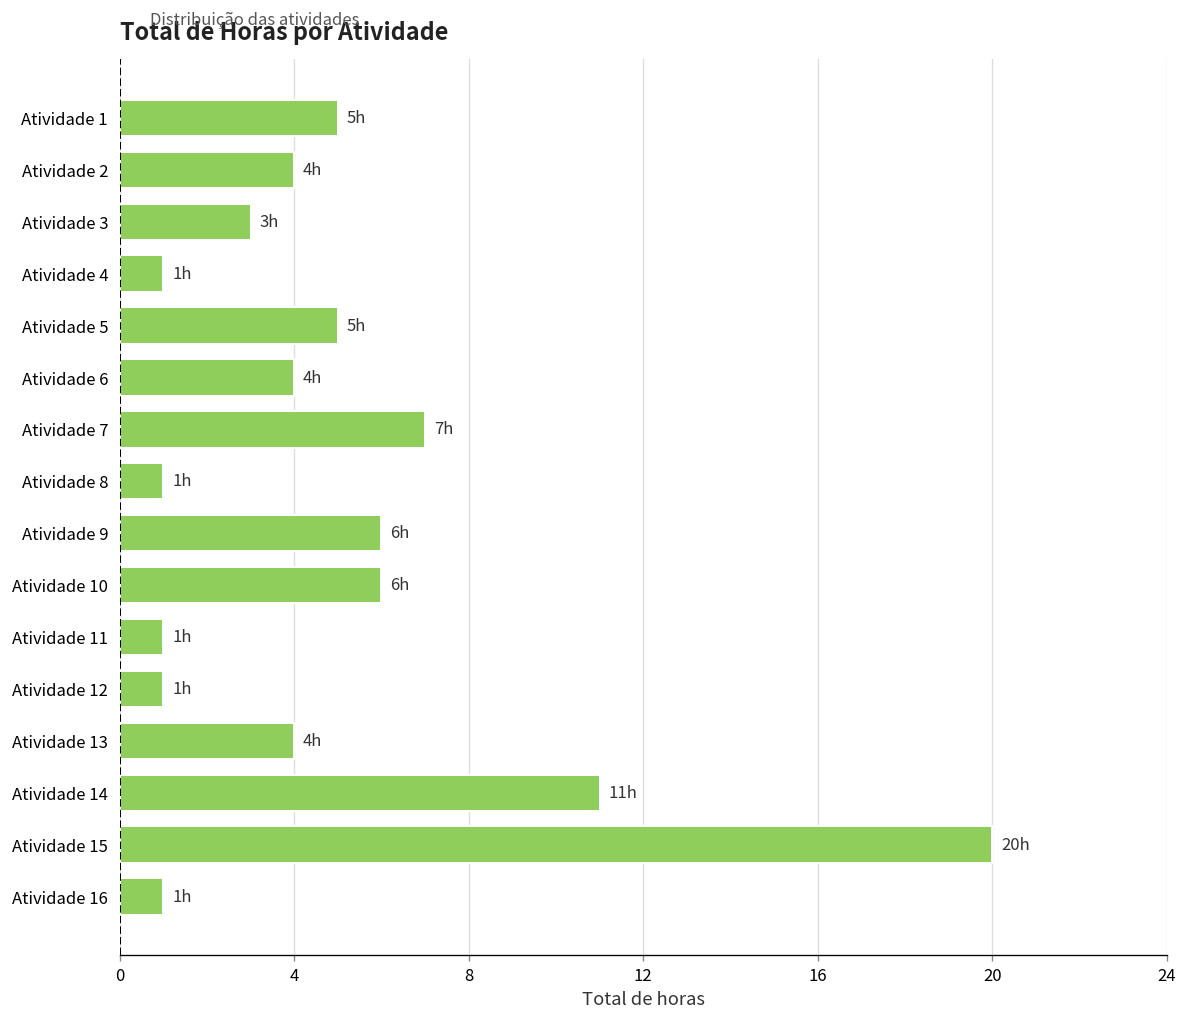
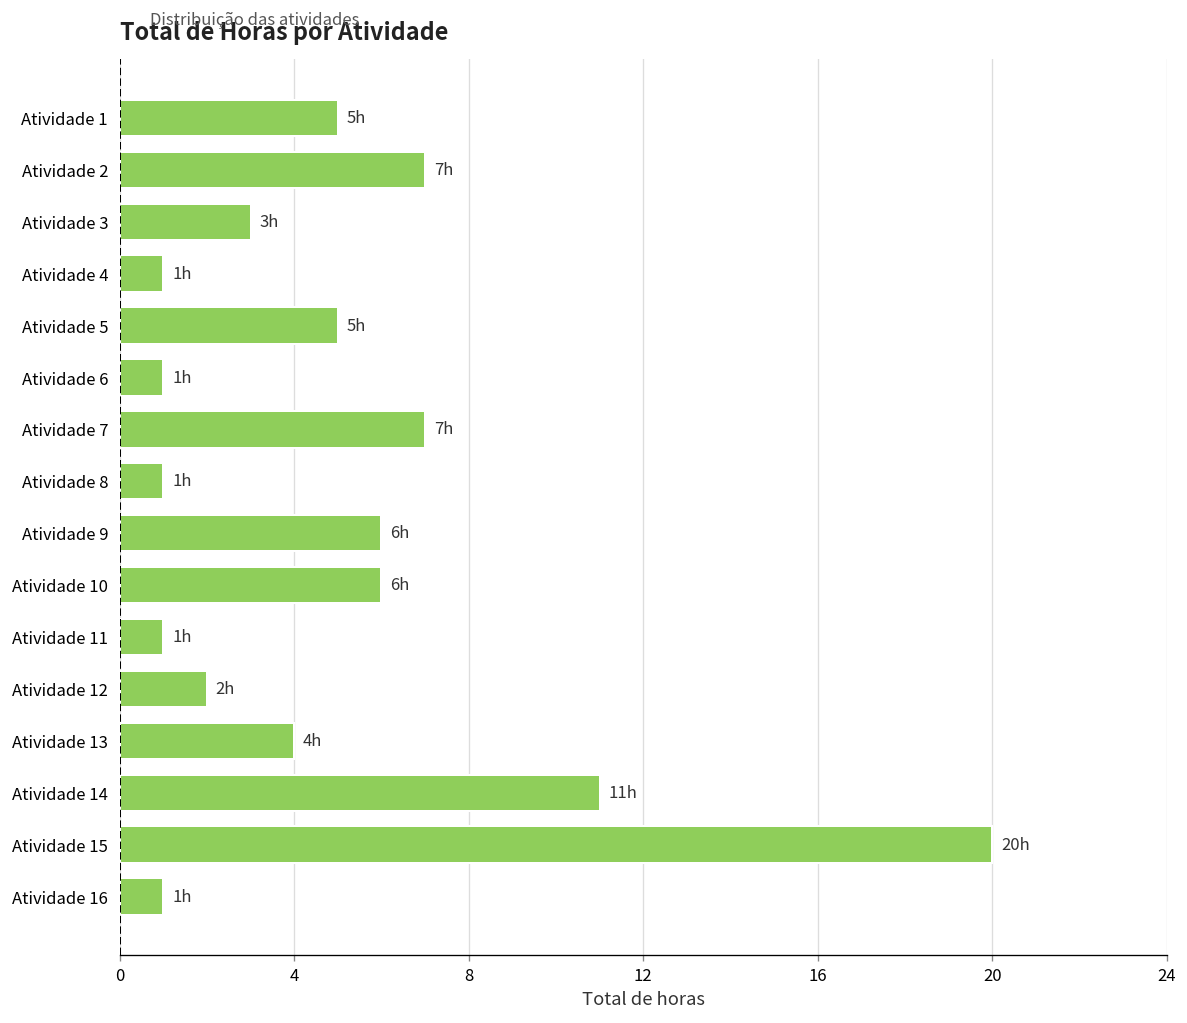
  {
    "Atividade 1": "5h",
-   "Atividade 2": "4h",
+   "Atividade 2": "7h",
    "Atividade 3": "3h",
    "Atividade 4": "1h",
    "Atividade 5": "5h",
-   "Atividade 6": "4h",
+   "Atividade 6": "1h",
    "Atividade 7": "7h",
    "Atividade 8": "1h",
    "Atividade 9": "6h",
    "Atividade 10": "6h",
    "Atividade 11": "1h",
-   "Atividade 12": "1h",
+   "Atividade 12": "2h",
    "Atividade 13": "4h",
    "Atividade 14": "11h",
    "Atividade 15": "20h",
    "Atividade 16": "1h"
  }
